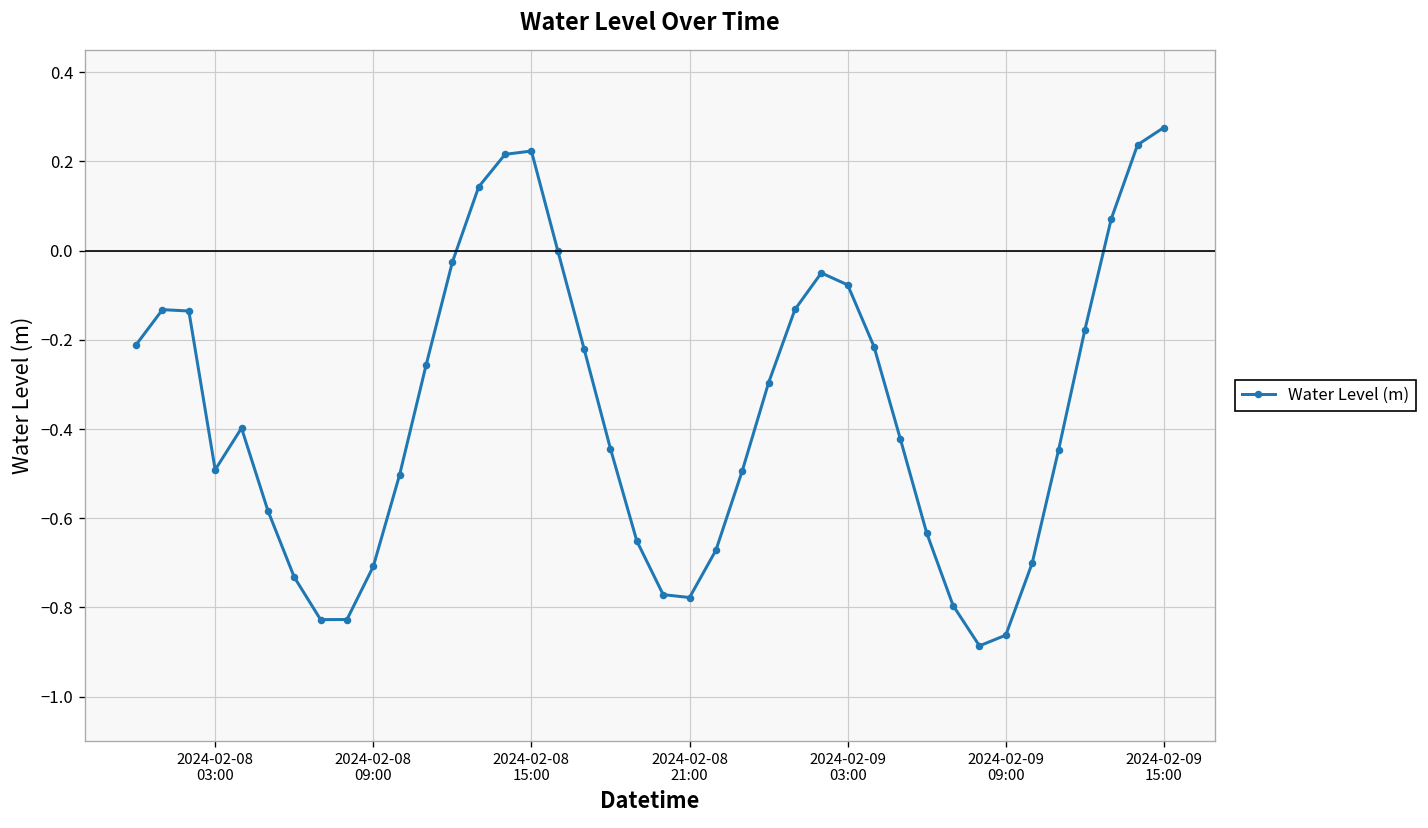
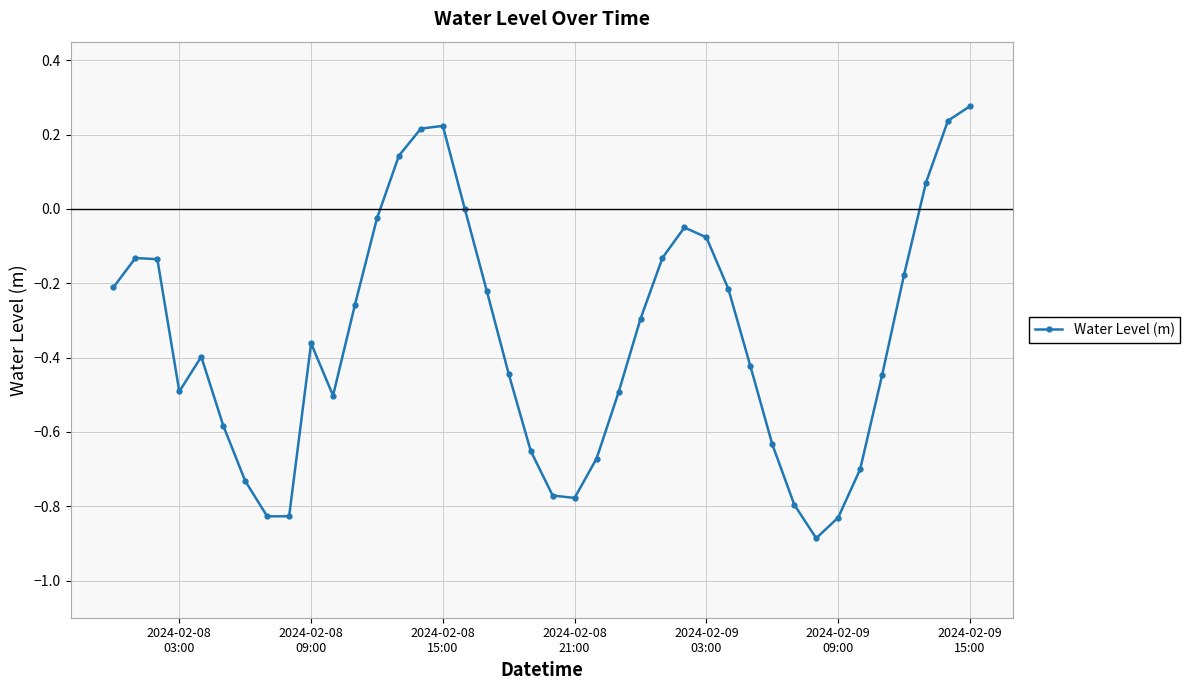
  {
    "2024-02-08 03:00": -0.49,
-   "2024-02-08 09:00": -0.71,
+   "2024-02-08 09:00": -0.36,
    "2024-02-08 15:00": 0.22,
    "2024-02-08 21:00": -0.78,
    "2024-02-09 03:00": -0.08,
-   "2024-02-09 09:00": -0.86,
+   "2024-02-09 09:00": -0.83,
    "2024-02-09 15:00": 0.28
  }
